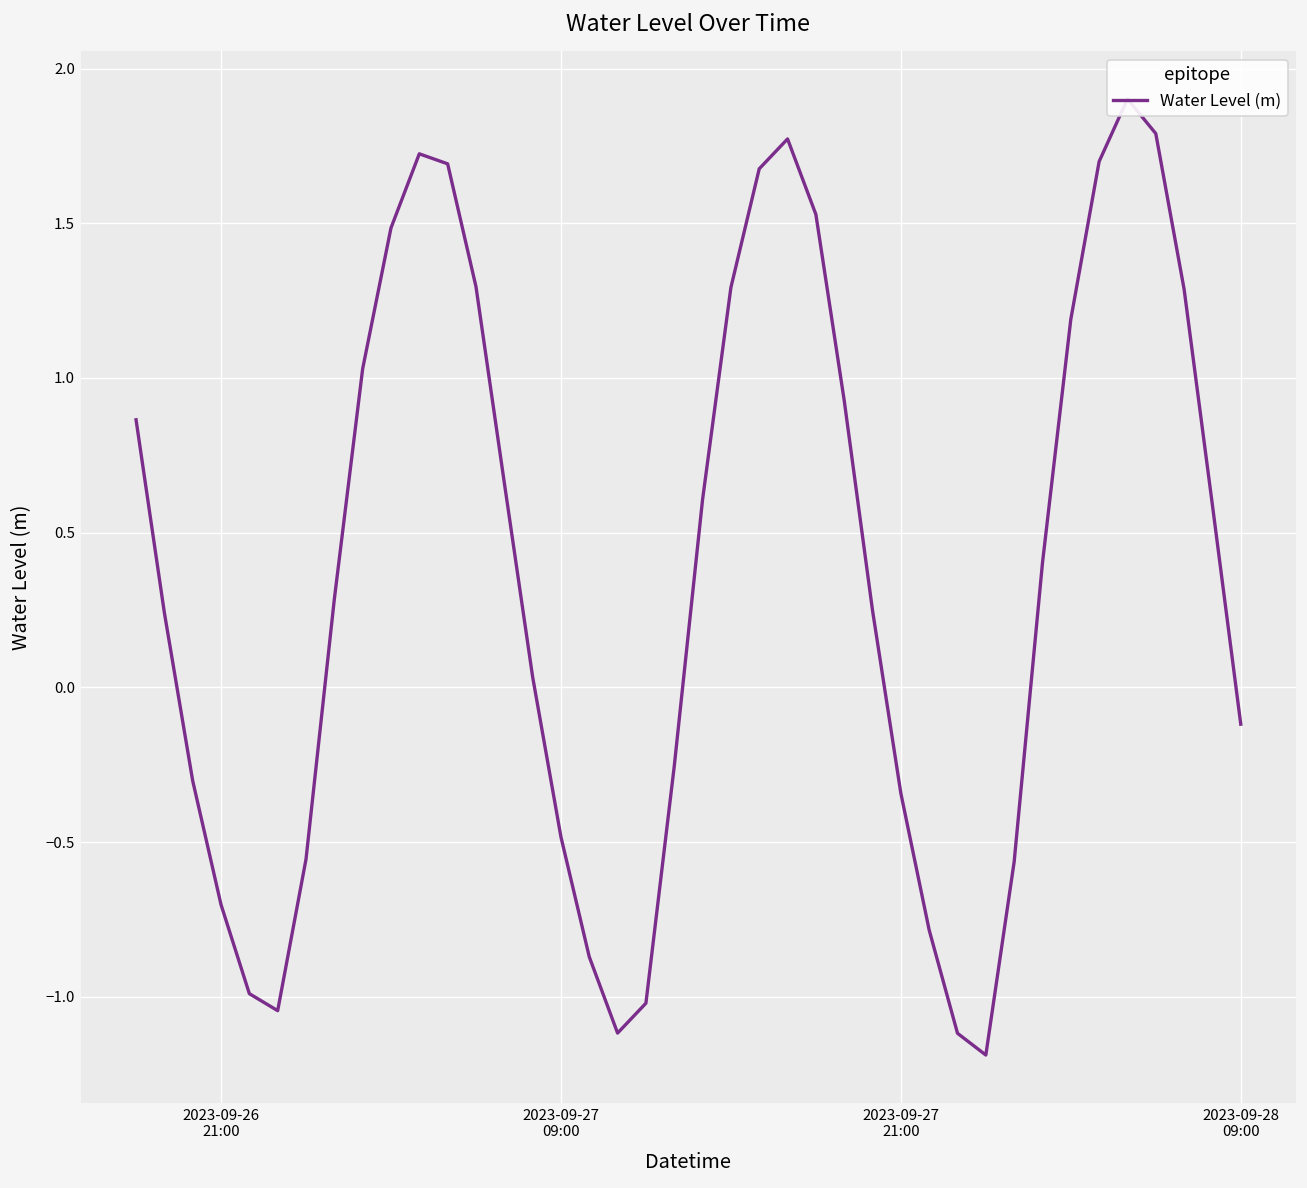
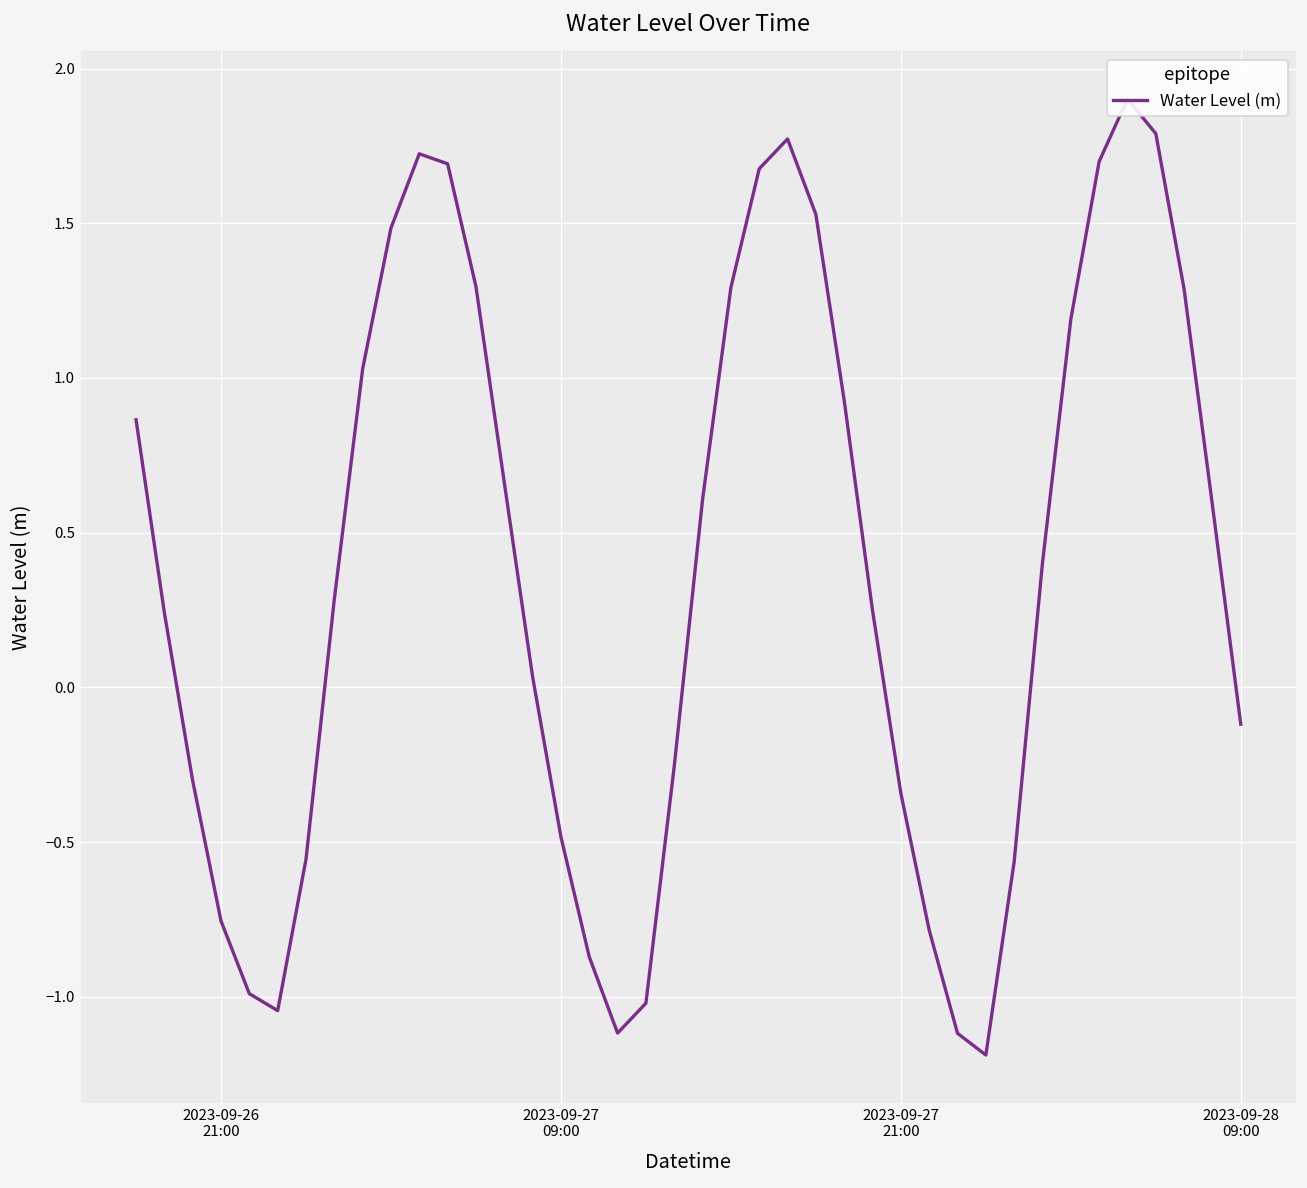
  {
-   "2023-09-26 21:00": -0.70,
+   "2023-09-26 21:00": -0.76,
    "2023-09-27 09:00": -0.48,
    "2023-09-27 21:00": -0.34,
    "2023-09-28 09:00": -0.12
  }
